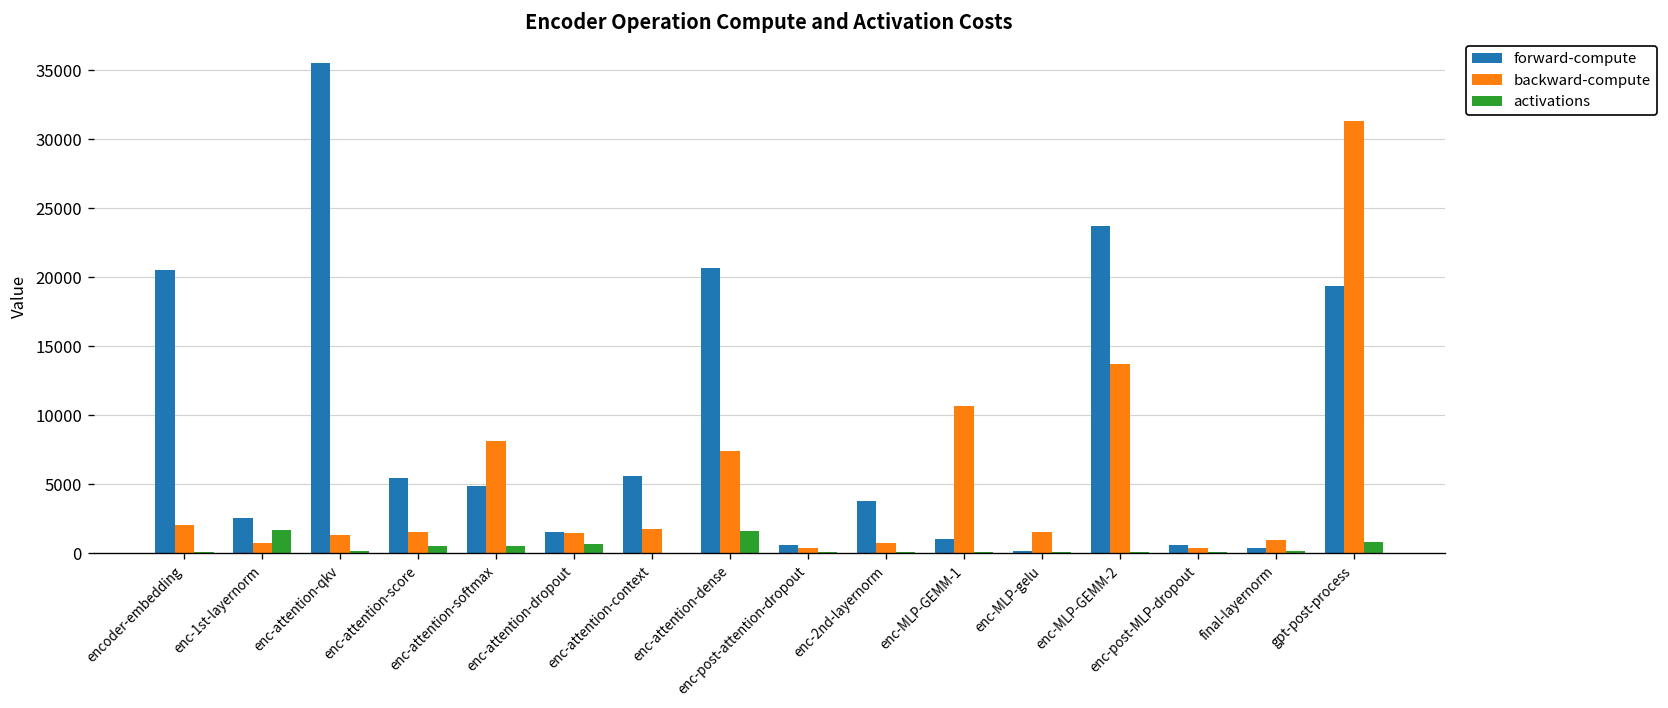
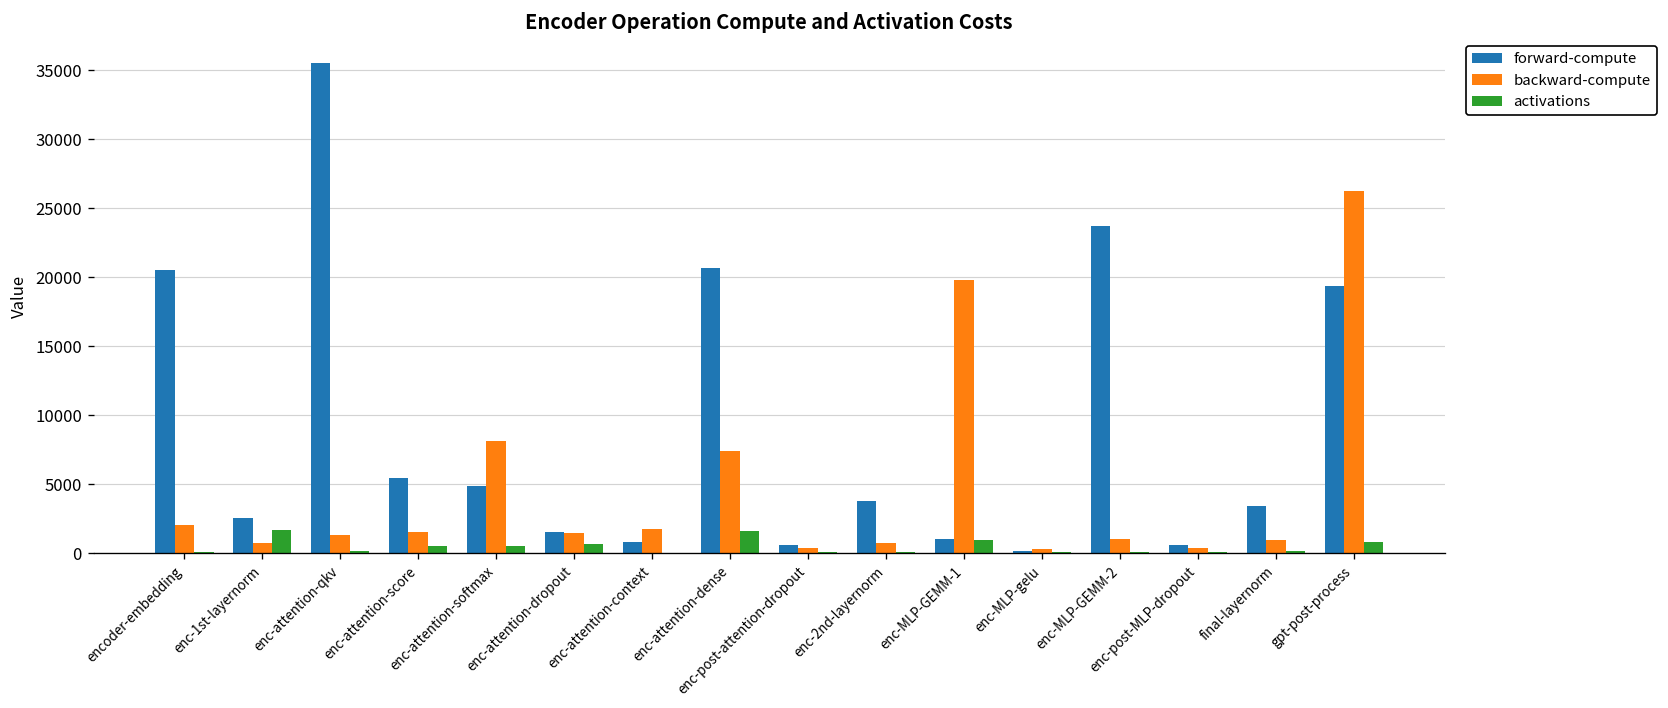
  {
    "forward-compute": {
      "encoder-embedding": 20500,
      "enc-1st-layernorm": 2600,
      "enc-attention-qkv": 35500,
      "enc-attention-score": 5400,
      "enc-attention-softmax": 4900,
      "enc-attention-dropout": 1500,
-     "enc-attention-context": 5600,
+     "enc-attention-context": 800,
      "enc-attention-dense": 20600,
      "enc-post-attention-dropout": 600,
      "enc-2nd-layernorm": 3800,
      "enc-MLP-GEMM-1": 1100,
      "enc-MLP-GEMM-2": 23700,
      "enc-post-MLP-dropout": 600,
-     "final-layernorm": 300,
+     "final-layernorm": 3400,
      "gpt-post-process": 19300
    },
    "backward-compute": {
      "encoder-embedding": 2000,
      "enc-1st-layernorm": 700,
      "enc-attention-qkv": 1300,
      "enc-attention-score": 1500,
      "enc-attention-softmax": 8100,
      "enc-attention-dropout": 1400,
      "enc-attention-context": 1800,
      "enc-attention-dense": 7400,
      "enc-post-attention-dropout": 300,
      "enc-2nd-layernorm": 700,
-     "enc-MLP-GEMM-1": 10700,
-     "enc-MLP-gelu": 1500,
-     "enc-MLP-GEMM-2": 13700,
+     "enc-MLP-GEMM-1": 19800,
+     "enc-MLP-gelu": 300,
+     "enc-MLP-GEMM-2": 1000,
      "enc-post-MLP-dropout": 300,
      "final-layernorm": 1000,
-     "gpt-post-process": 31300
+     "gpt-post-process": 26200
    },
    "activations": {
      "enc-1st-layernorm": 1700,
      "enc-attention-score": 500,
      "enc-attention-softmax": 500,
      "enc-attention-dropout": 600,
      "enc-attention-dense": 1600,
-     "enc-MLP-GEMM-1": 100,
+     "enc-MLP-GEMM-1": 900,
      "gpt-post-process": 800
    }
  }
